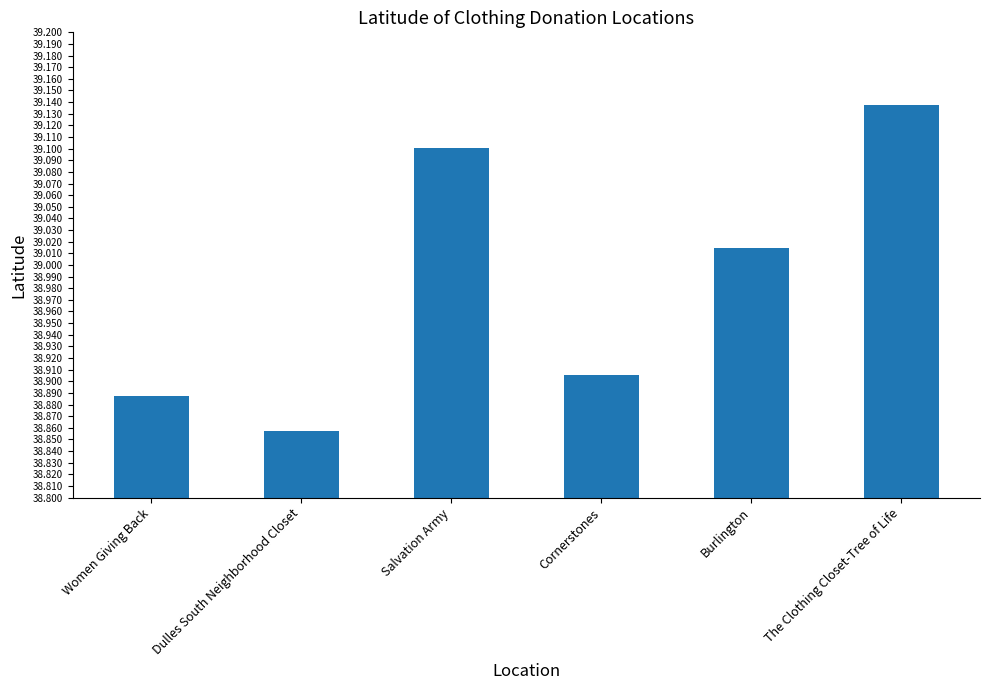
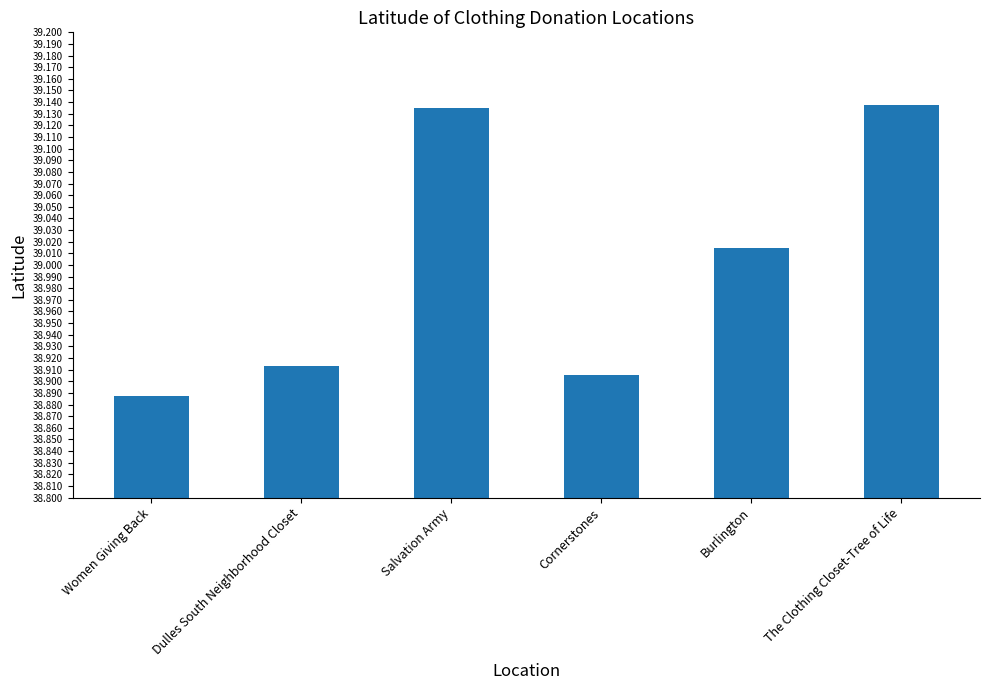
  {
    "Women Giving Back": 38.887,
-   "Dulles South Neighborhood Closet": 38.857,
-   "Salvation Army": 39.101,
+   "Dulles South Neighborhood Closet": 38.913,
+   "Salvation Army": 39.135,
    "Cornerstones": 38.905,
    "Burlington": 39.014,
    "The Clothing Closet-Tree of Life": 39.138
  }
